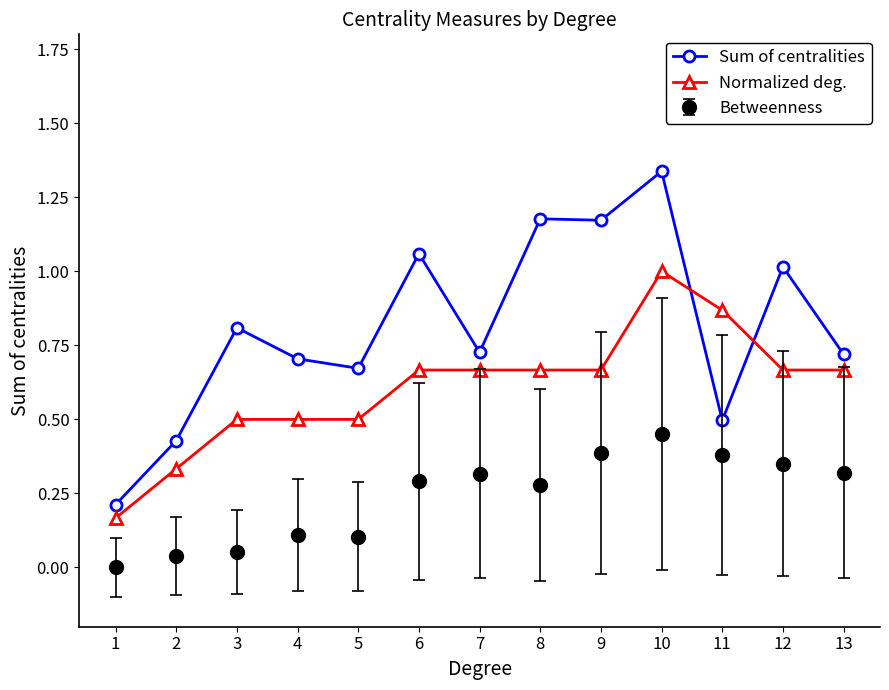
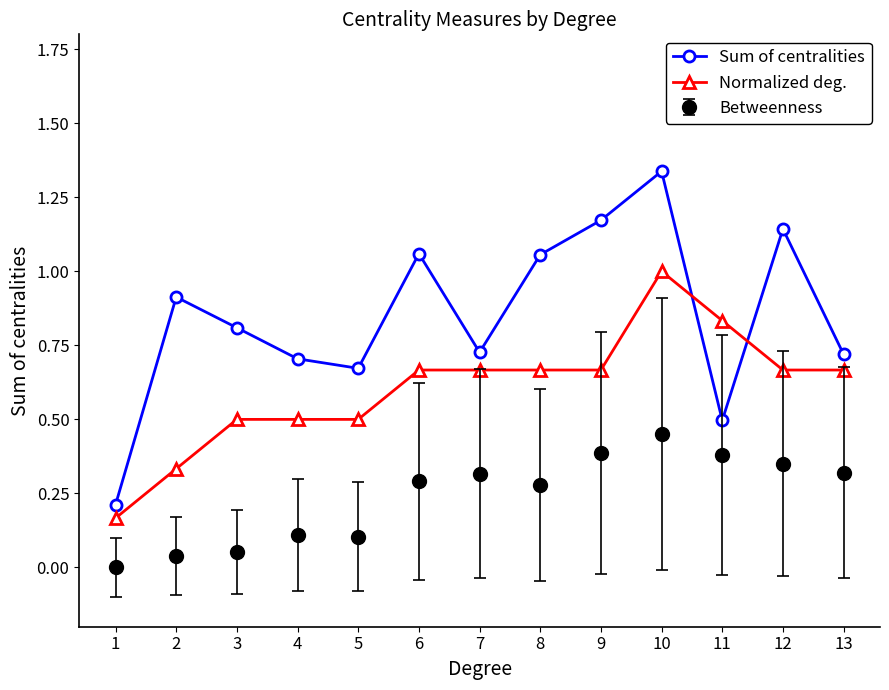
  {
    "Sum of centralities": {
      "1": 0.21,
-     "2": 0.43,
+     "2": 0.91,
      "3": 0.81,
      "4": 0.70,
      "5": 0.67,
      "6": 1.06,
      "7": 0.73,
-     "8": 1.18,
+     "8": 1.06,
      "9": 1.17,
      "10": 1.34,
      "11": 0.50,
-     "12": 1.01,
+     "12": 1.14,
      "13": 0.72
    },
    "Normalized deg.": {
      "1": 0.17,
      "2": 0.33,
      "3": 0.50,
      "4": 0.50,
      "5": 0.50,
      "6": 0.67,
      "8": 0.67,
      "9": 0.67,
      "10": 1.00,
-     "11": 0.87,
+     "11": 0.83,
      "12": 0.67,
      "13": 0.67
    }
  }
